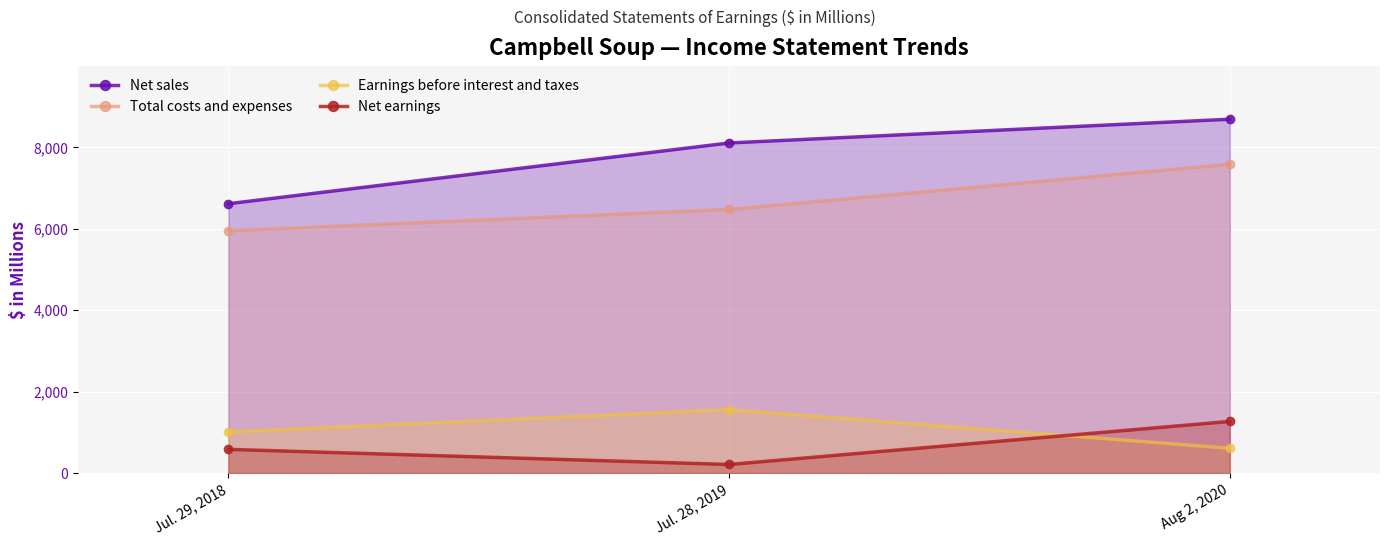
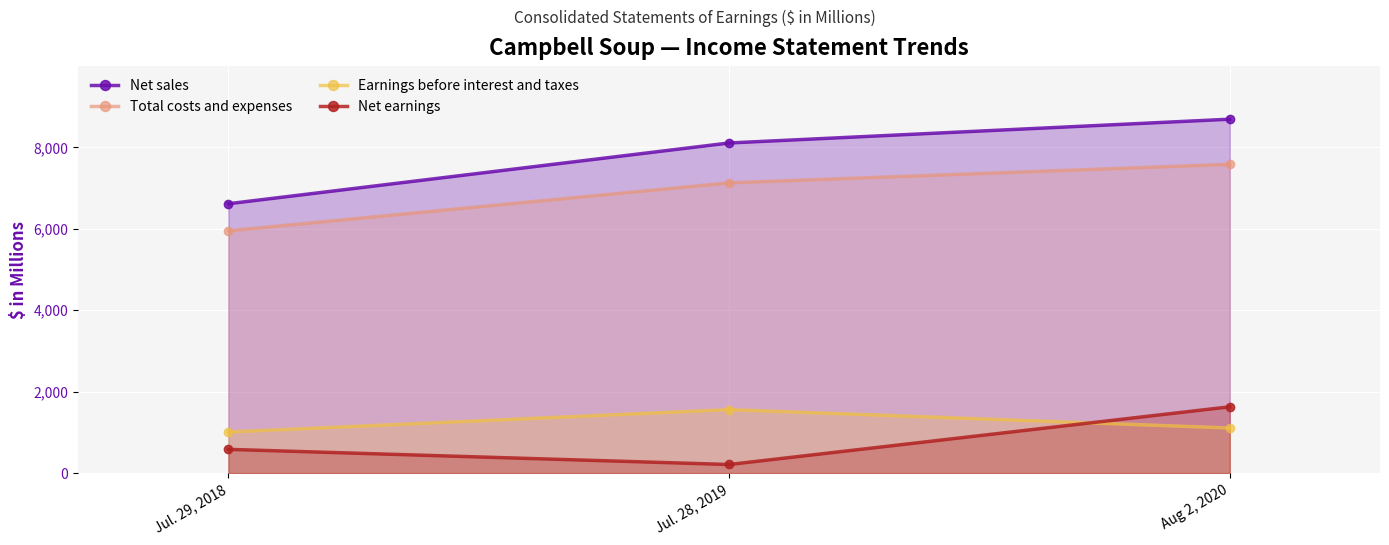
  {
    "Net sales": {
      "Jul. 29, 2018": "6,600",
      "Jul. 28, 2019": "8,100",
      "Aug 2, 2020": "8,700"
    },
    "Total costs and expenses": {
      "Jul. 29, 2018": "6,000",
-     "Jul. 28, 2019": "6,500",
+     "Jul. 28, 2019": "7,100",
      "Aug 2, 2020": "7,600"
    },
    "Earnings before interest and taxes": {
      "Jul. 29, 2018": "1,000",
      "Jul. 28, 2019": "1,600",
-     "Aug 2, 2020": "600"
+     "Aug 2, 2020": "1,100"
    },
    "Net earnings": {
      "Jul. 29, 2018": "600",
      "Jul. 28, 2019": "200",
-     "Aug 2, 2020": "1,300"
+     "Aug 2, 2020": "1,600"
    }
  }
